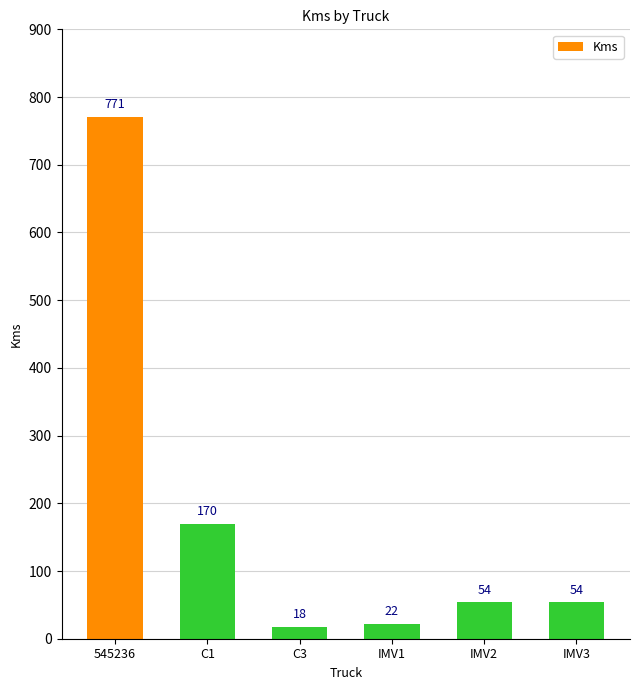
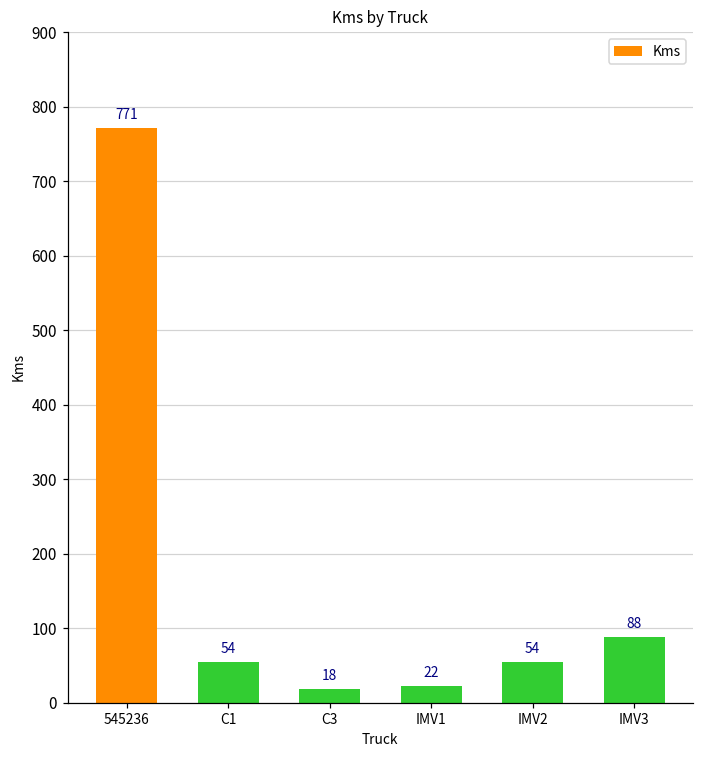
  {
    "545236": 771,
-   "C1": 170,
+   "C1": 54,
    "C3": 18,
    "IMV1": 22,
    "IMV2": 54,
-   "IMV3": 54
+   "IMV3": 88
  }
